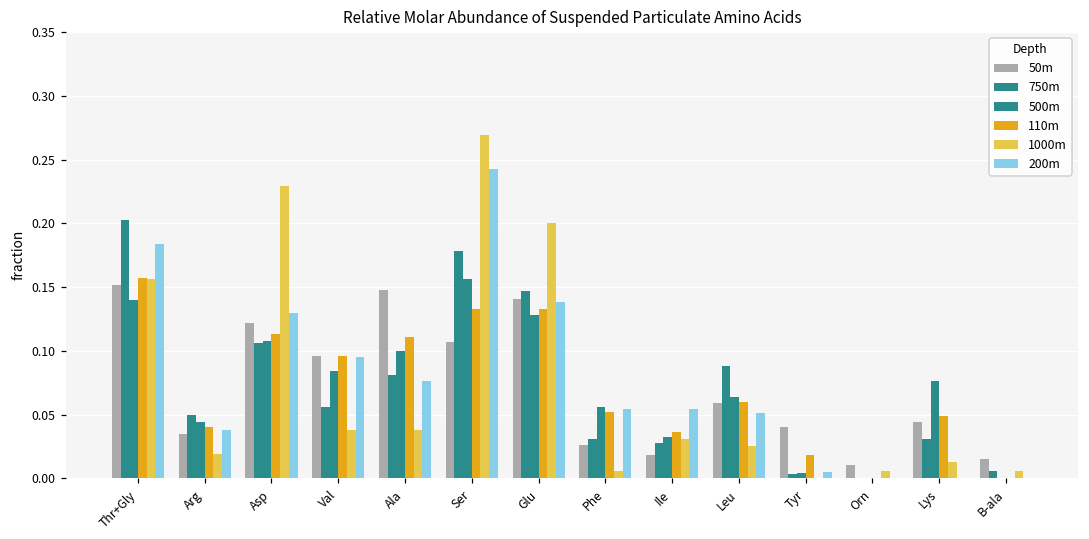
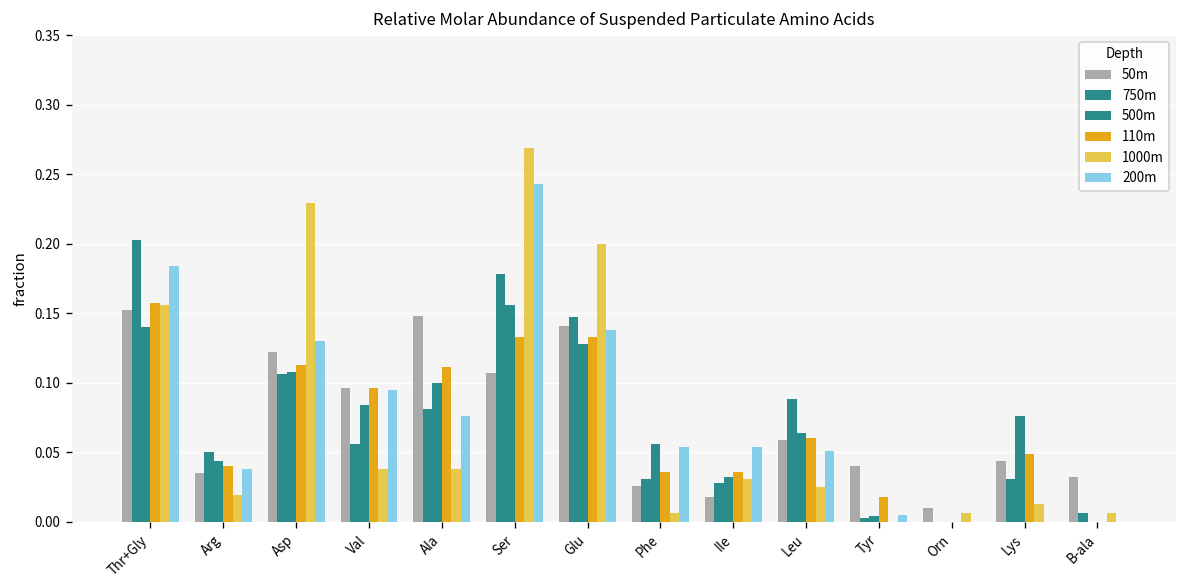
  {
    "50m": {
      "Thr+Gly": 0.152,
      "Arg": 0.035,
      "Asp": 0.122,
      "Val": 0.096,
      "Ala": 0.148,
      "Ser": 0.107,
      "Glu": 0.141,
      "Phe": 0.026,
      "Ile": 0.018,
      "Leu": 0.059,
      "Tyr": 0.040,
      "Orn": 0.010,
      "Lys": 0.044,
-     "B-ala": 0.015
+     "B-ala": 0.032
    },
    "110m": {
      "Thr+Gly": 0.157,
      "Arg": 0.040,
      "Asp": 0.113,
      "Val": 0.096,
      "Ala": 0.111,
      "Ser": 0.133,
      "Glu": 0.133,
-     "Phe": 0.052,
+     "Phe": 0.036,
      "Ile": 0.036,
      "Leu": 0.060,
      "Tyr": 0.018,
      "Orn": 0.000,
      "Lys": 0.049,
      "B-ala": 0.000
    },
    "1000m": {
      "Thr+Gly": 0.156,
      "Arg": 0.019,
      "Asp": 0.229,
      "Val": 0.038,
      "Ala": 0.038,
      "Ser": 0.269,
      "Glu": 0.200,
      "Phe": 0.006,
      "Ile": 0.031,
      "Leu": 0.025,
      "Tyr": 0.000,
      "Orn": 0.006,
      "Lys": 0.013,
      "B-ala": 0.006
    },
    "200m": {
      "Thr+Gly": 0.184,
      "Arg": 0.038,
      "Asp": 0.130,
      "Val": 0.095,
      "Ala": 0.076,
      "Ser": 0.243,
      "Glu": 0.138,
      "Phe": 0.054,
      "Ile": 0.054,
      "Leu": 0.051,
      "Tyr": 0.005,
      "Orn": 0.000,
      "Lys": 0.000,
      "B-ala": 0.000
    }
  }
